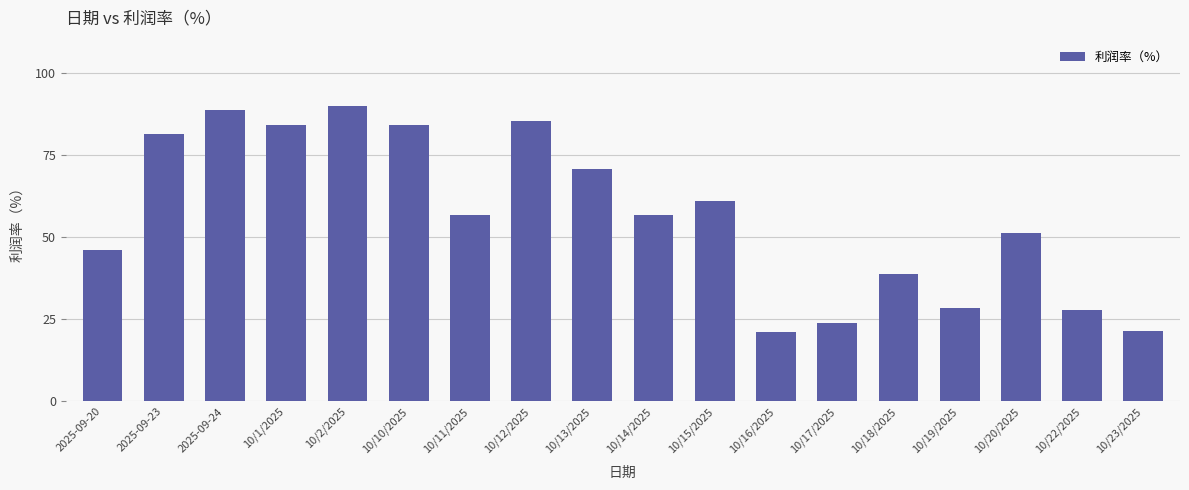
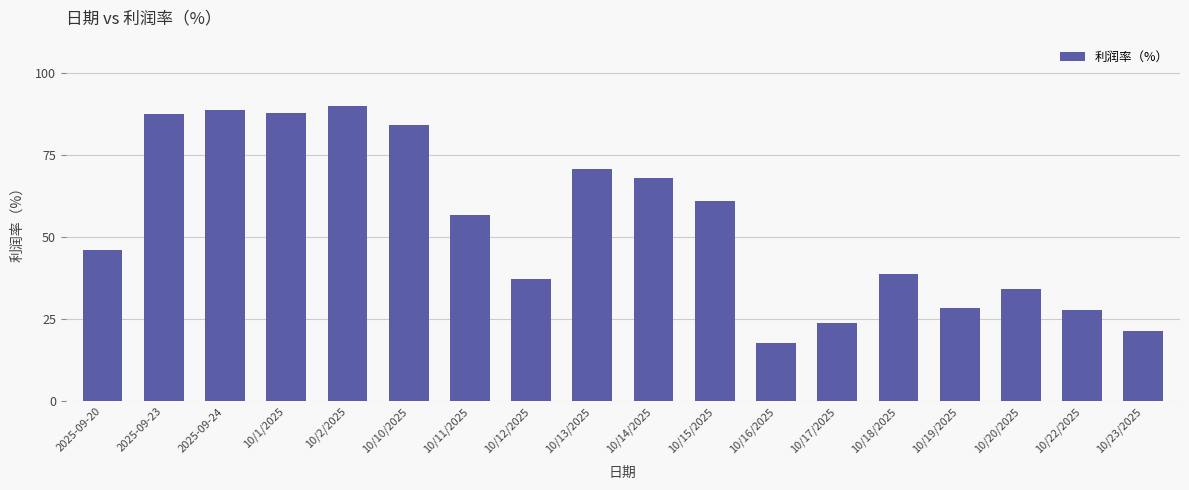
  {
    "2025-09-20": 46,
-   "2025-09-23": 81,
+   "2025-09-23": 87,
    "2025-09-24": 89,
-   "10/1/2025": 84,
+   "10/1/2025": 88,
    "10/2/2025": 90,
    "10/10/2025": 84,
    "10/11/2025": 57,
-   "10/12/2025": 85,
+   "10/12/2025": 37,
    "10/13/2025": 71,
-   "10/14/2025": 57,
+   "10/14/2025": 68,
    "10/15/2025": 61,
-   "10/16/2025": 21,
+   "10/16/2025": 18,
    "10/17/2025": 24,
    "10/18/2025": 39,
    "10/19/2025": 28,
-   "10/20/2025": 51,
+   "10/20/2025": 34,
    "10/22/2025": 28,
    "10/23/2025": 22
  }
